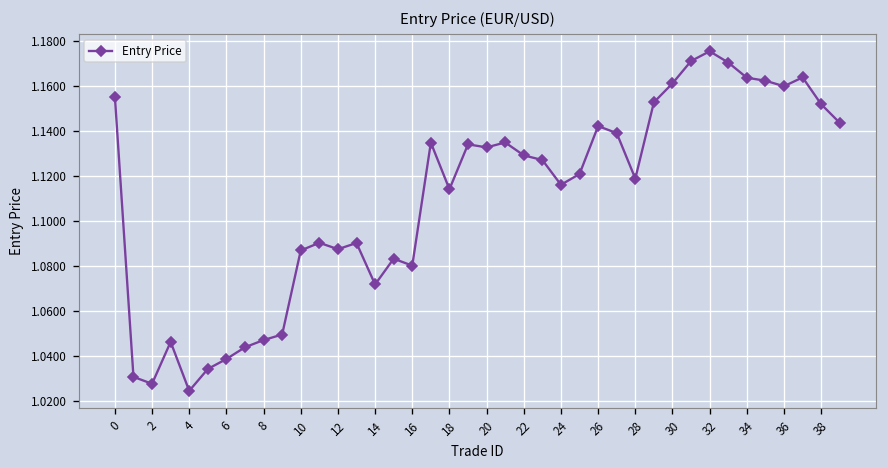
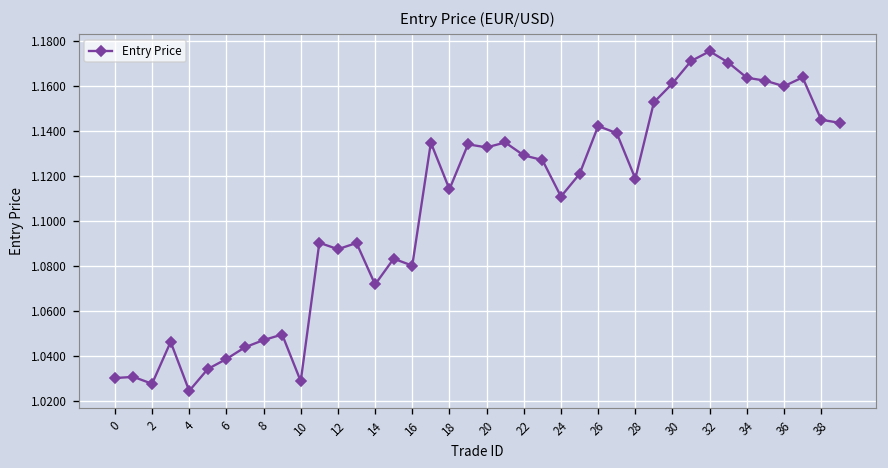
  {
-   "0": 1.155,
+   "0": 1.030,
    "2": 1.027,
    "4": 1.024,
    "6": 1.038,
    "8": 1.047,
-   "10": 1.087,
+   "10": 1.029,
    "12": 1.087,
    "14": 1.072,
    "16": 1.080,
    "18": 1.114,
    "20": 1.133,
    "22": 1.129,
-   "24": 1.116,
+   "24": 1.111,
    "26": 1.142,
    "28": 1.119,
    "30": 1.161,
    "32": 1.175,
    "34": 1.164,
    "36": 1.160,
-   "38": 1.152
+   "38": 1.145
  }
